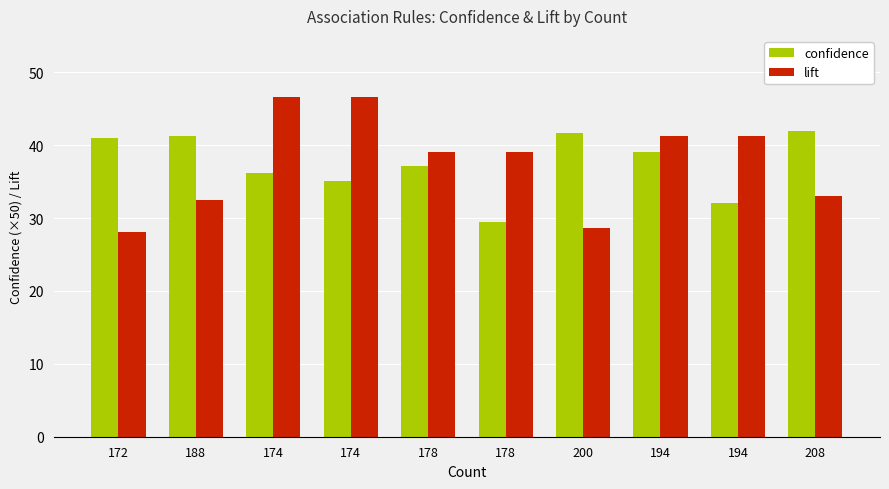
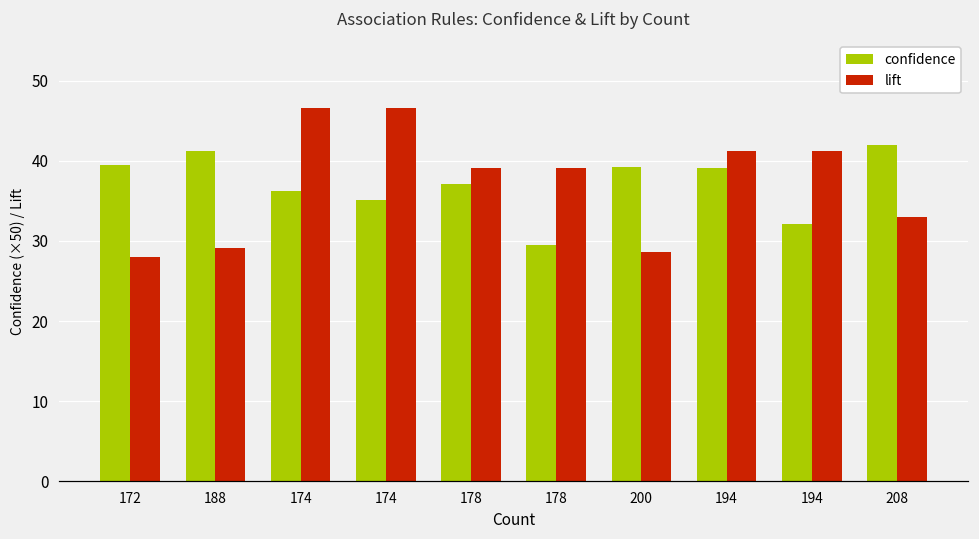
  {
    "confidence": {
-     "172": 41,
+     "172": 39,
      "188": 41,
-     "200": 42,
+     "200": 39,
      "208": 42
    },
    "lift": {
      "172": 28,
-     "188": 32,
+     "188": 29,
      "200": 29,
      "208": 33
    }
  }
